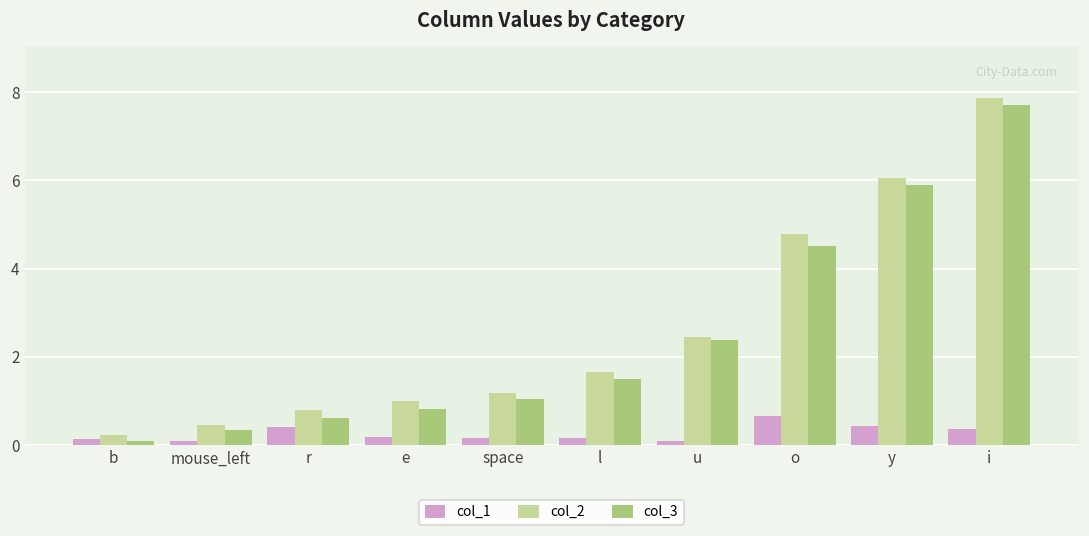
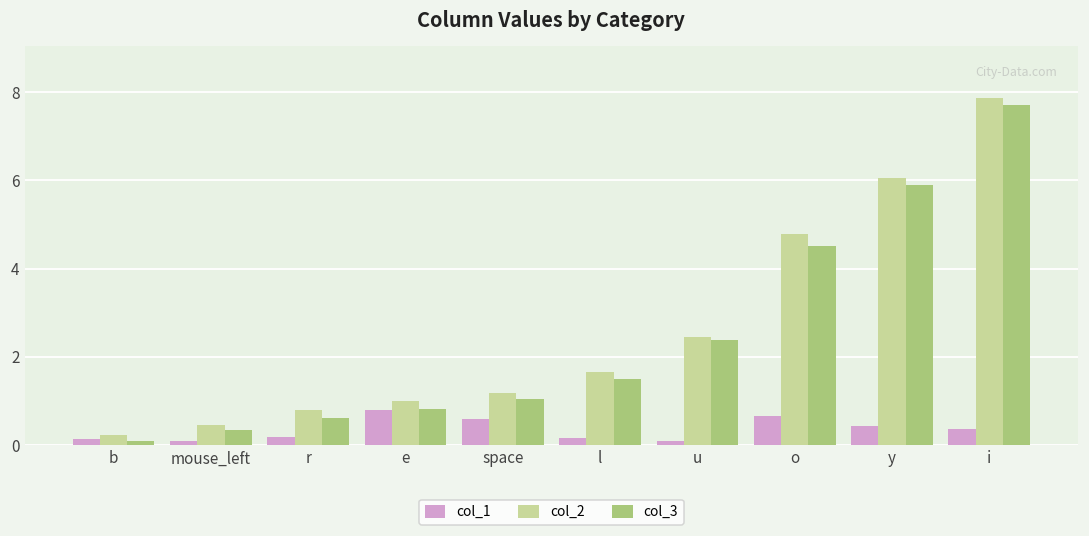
  {
    "col_1": {
      "b": 0.1,
      "mouse_left": 0.1,
-     "r": 0.4,
-     "e": 0.2,
-     "space": 0.1,
+     "r": 0.2,
+     "e": 0.8,
+     "space": 0.6,
      "l": 0.2,
      "u": 0.1,
      "o": 0.7,
      "y": 0.4,
      "i": 0.4
    }
  }
